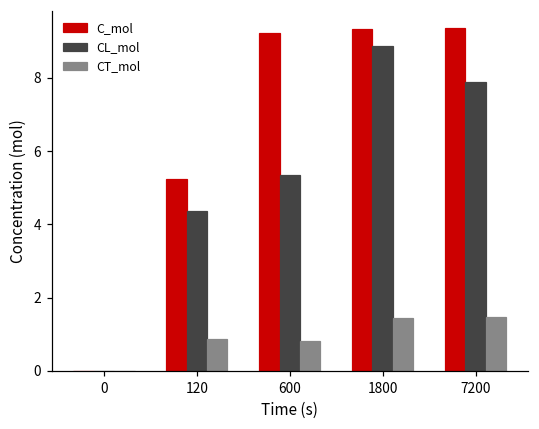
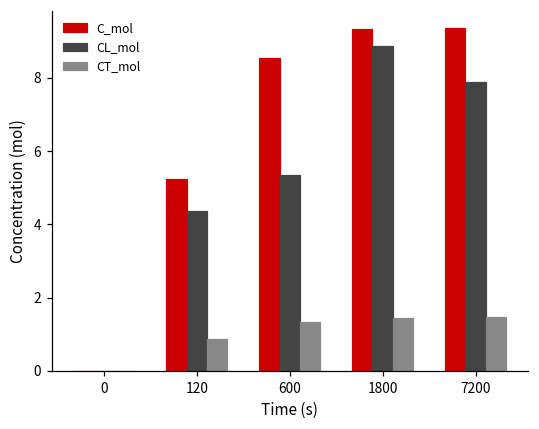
  {
    "C_mol": {
      "0": 0.0,
      "120": 5.2,
-     "600": 9.2,
+     "600": 8.5,
      "1800": 9.3,
      "7200": 9.4
    },
    "CL_mol": {
      "0": 0.0,
      "120": 4.4,
      "600": 5.4,
      "1800": 8.9,
      "7200": 7.9
    },
    "CT_mol": {
      "0": 0.0,
      "120": 0.9,
-     "600": 0.8,
+     "600": 1.3,
      "1800": 1.5,
      "7200": 1.5
    }
  }
